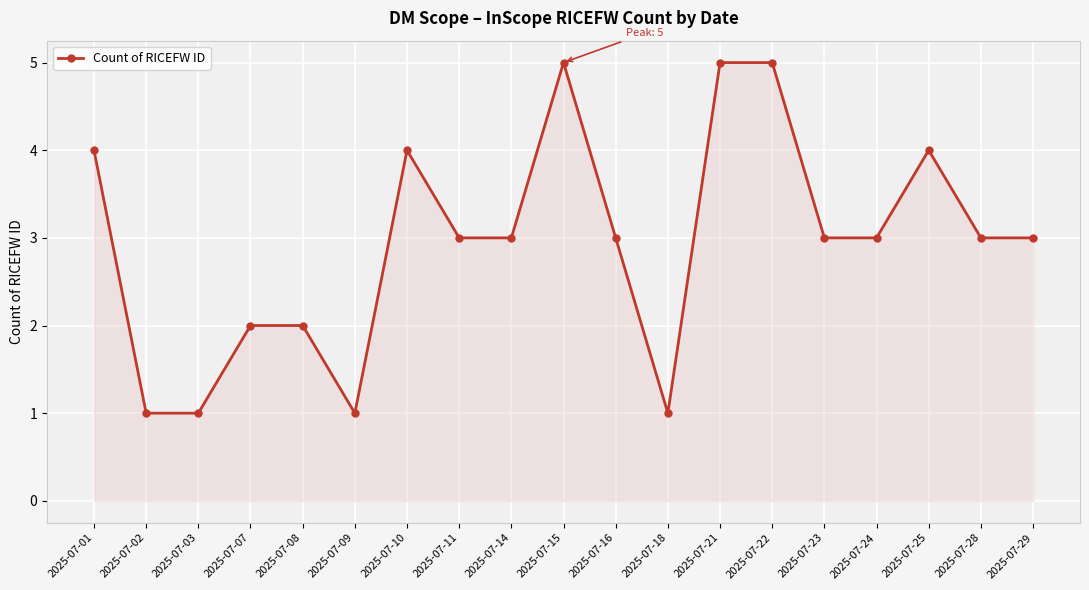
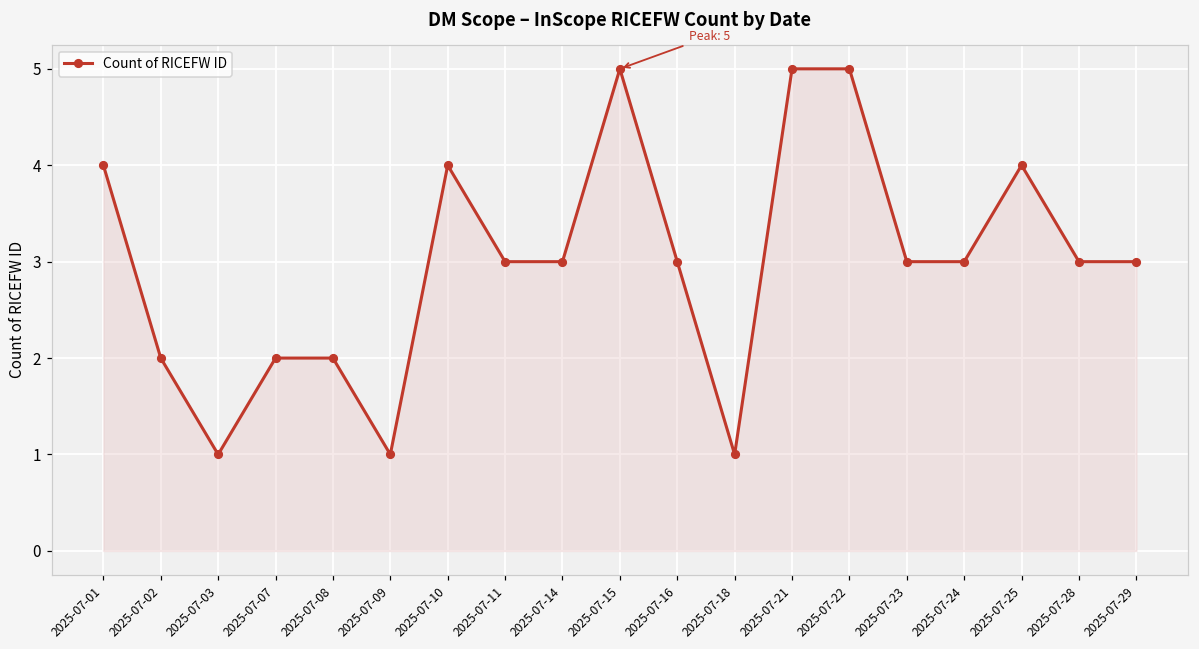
  {
    "2025-07-01": 4,
-   "2025-07-02": 1,
+   "2025-07-02": 2,
    "2025-07-03": 1,
    "2025-07-07": 2,
    "2025-07-08": 2,
    "2025-07-09": 1,
    "2025-07-10": 4,
    "2025-07-11": 3,
    "2025-07-14": 3,
    "2025-07-16": 3,
    "2025-07-18": 1,
    "2025-07-21": 5,
    "2025-07-22": 5,
    "2025-07-23": 3,
    "2025-07-24": 3,
    "2025-07-25": 4,
    "2025-07-28": 3,
    "2025-07-29": 3
  }
